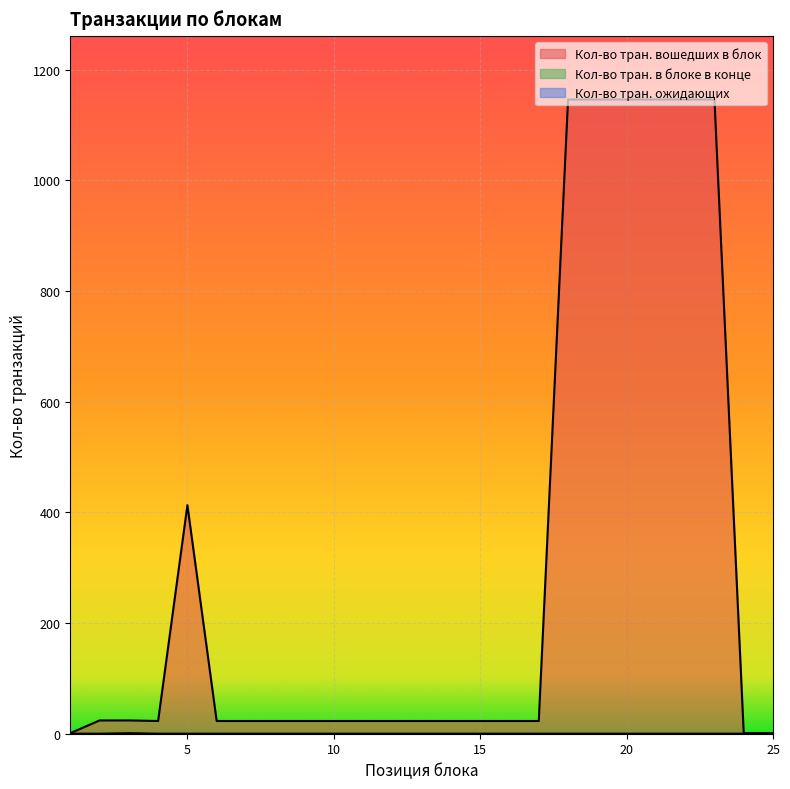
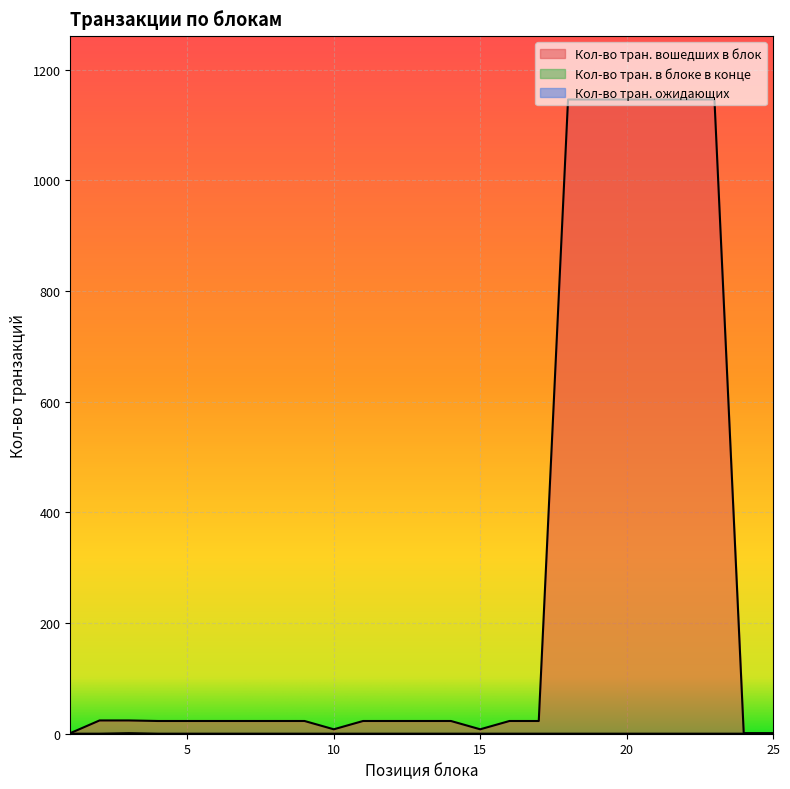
  {
    "Кол-во тран. вошедших в блок": {
-     "5": 410,
-     "10": 20,
-     "15": 20
+     "5": 20,
+     "10": 10,
+     "15": 10
    }
  }
